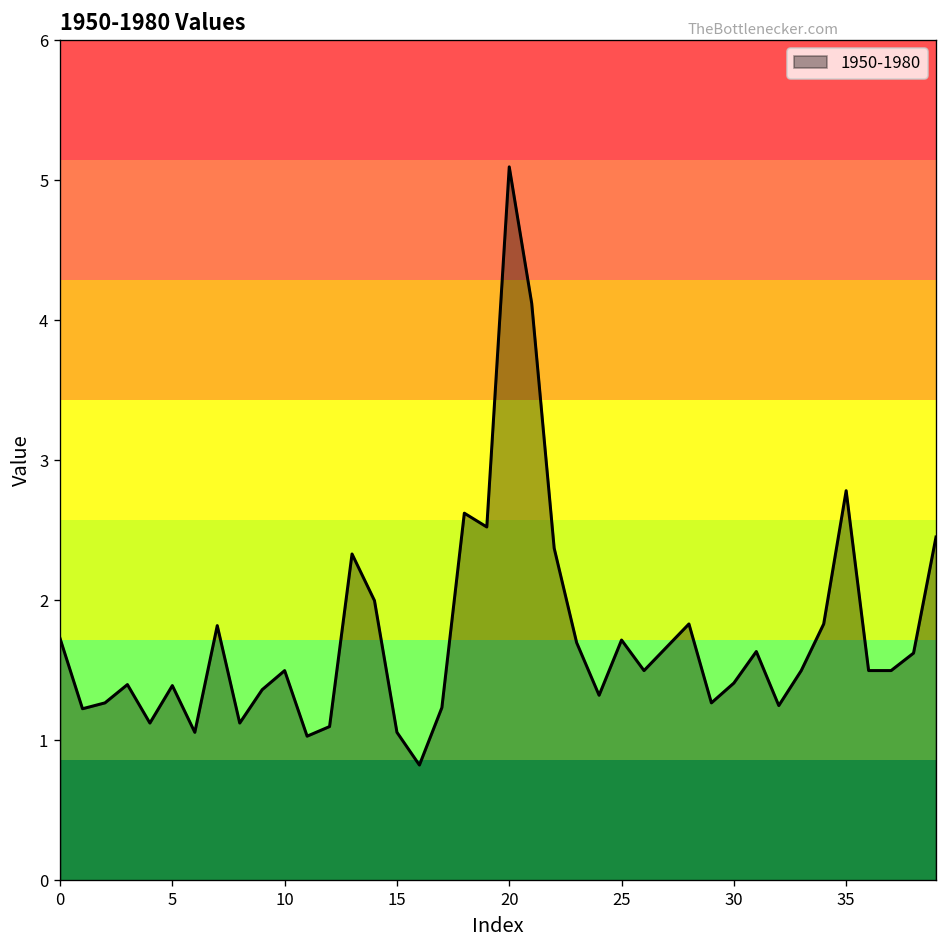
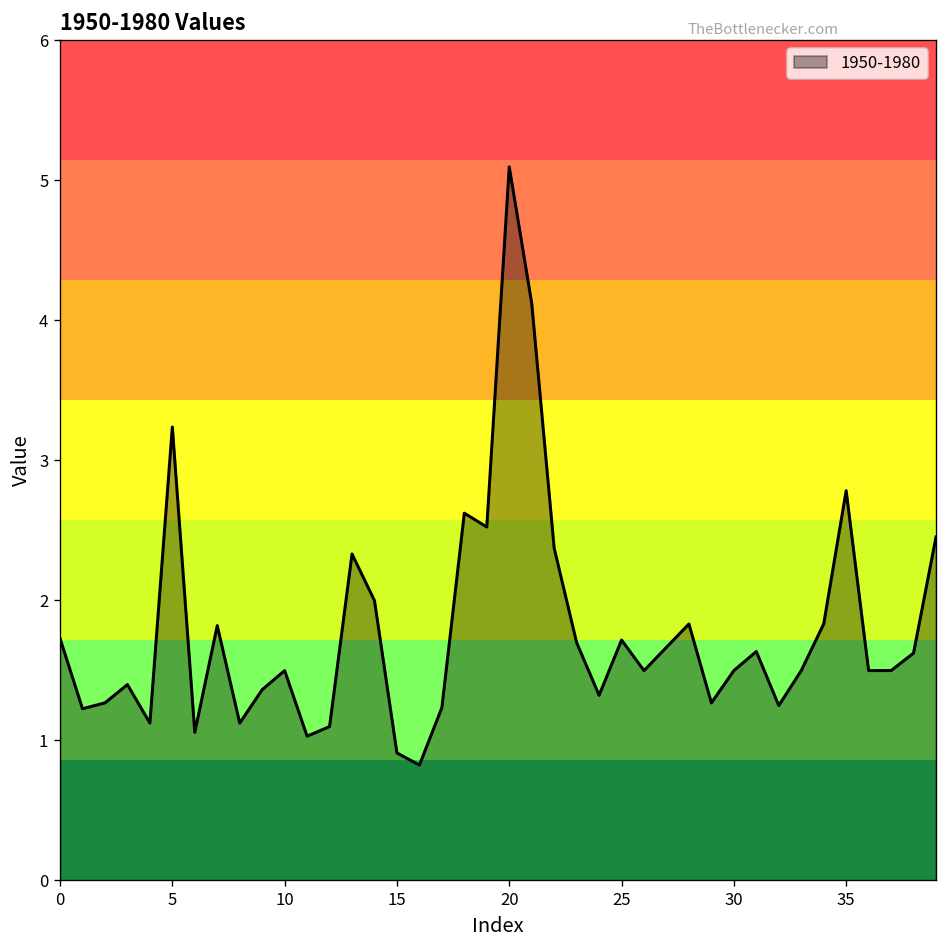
  {
    "0": 1.73,
-   "5": 1.39,
+   "5": 3.24,
    "10": 1.50,
-   "15": 1.06,
+   "15": 0.91,
    "20": 5.09,
    "25": 1.72,
-   "30": 1.41,
+   "30": 1.50,
    "35": 2.78
  }
